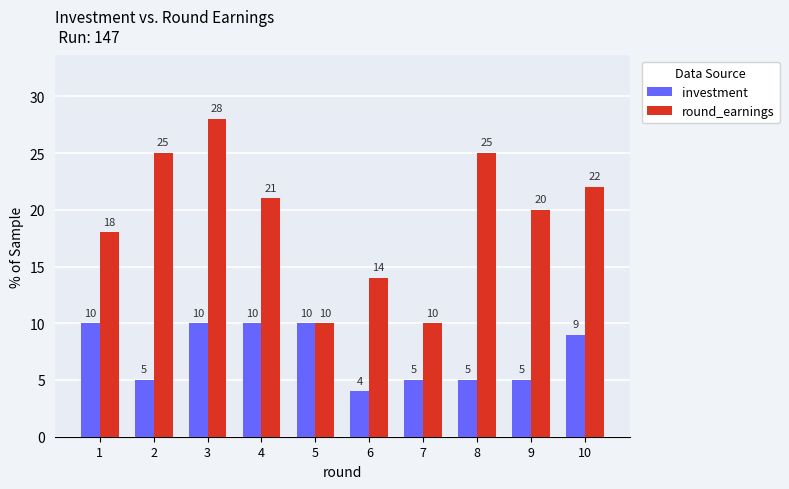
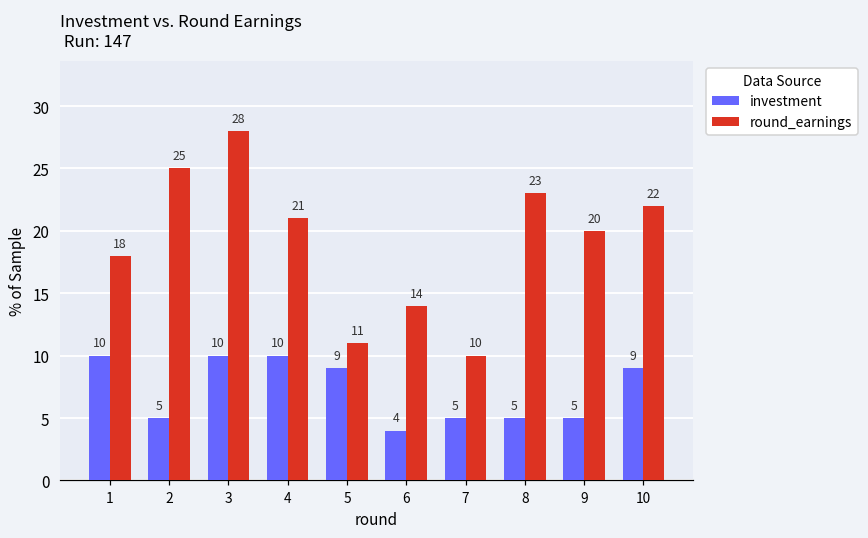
  {
    "investment": {
      "1": 10,
      "2": 5,
      "3": 10,
      "4": 10,
-     "5": 10,
+     "5": 9,
      "6": 4,
      "7": 5,
      "8": 5,
      "9": 5,
      "10": 9
    },
    "round_earnings": {
      "1": 18,
      "2": 25,
      "3": 28,
      "4": 21,
-     "5": 10,
+     "5": 11,
      "6": 14,
      "7": 10,
-     "8": 25,
+     "8": 23,
      "9": 20,
      "10": 22
    }
  }
